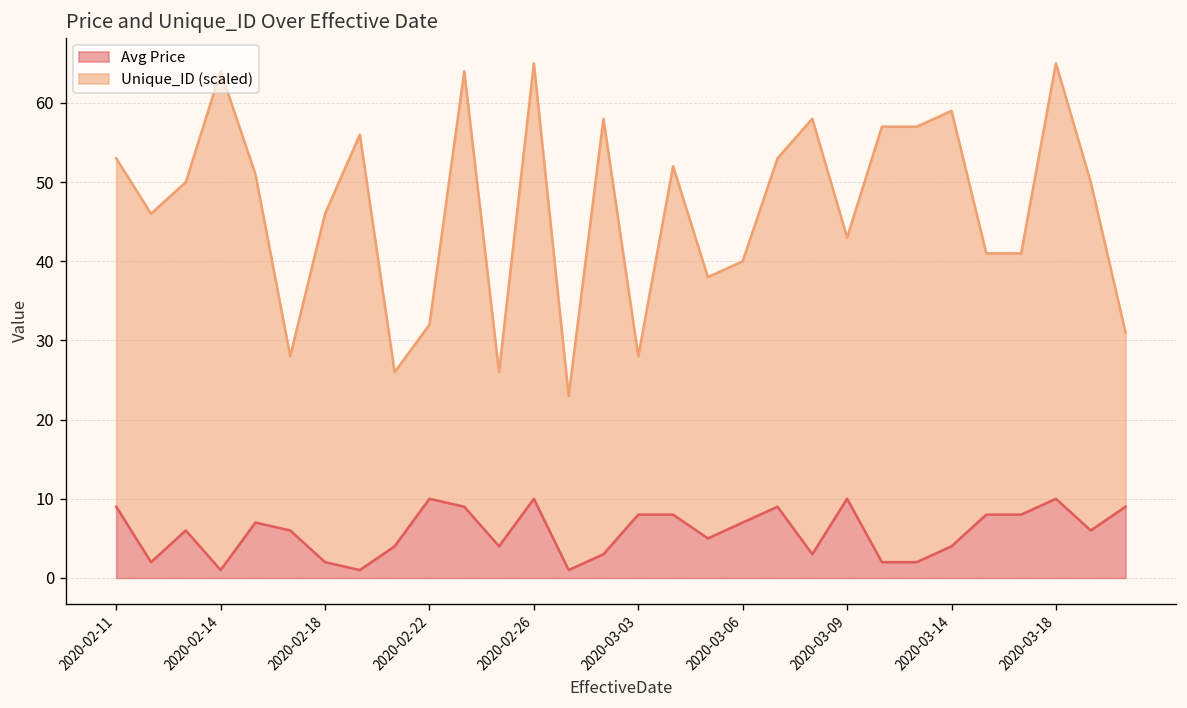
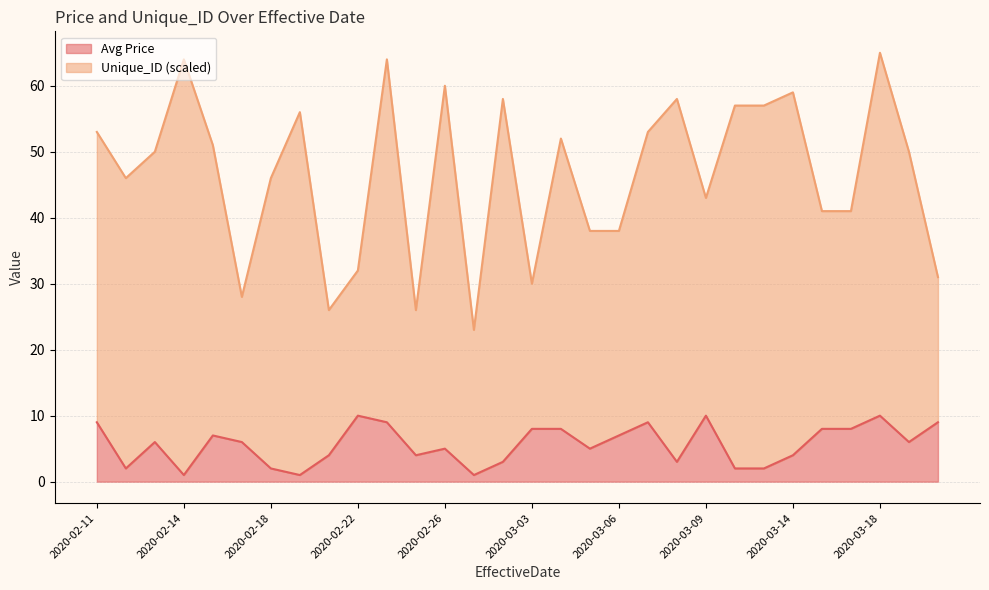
  {
    "Avg Price": {
      "2020-02-11": 9,
      "2020-02-14": 1,
      "2020-02-18": 2,
      "2020-02-22": 10,
-     "2020-02-26": 10,
+     "2020-02-26": 5,
      "2020-03-03": 8,
      "2020-03-06": 7,
      "2020-03-09": 10,
      "2020-03-14": 4
    },
    "Unique_ID (scaled)": {
      "2020-02-11": 44,
      "2020-02-18": 44,
      "2020-02-22": 22,
      "2020-02-26": 55,
-     "2020-03-03": 20,
-     "2020-03-06": 33,
+     "2020-03-03": 22,
+     "2020-03-06": 31,
      "2020-03-09": 33,
      "2020-03-14": 55
    }
  }
